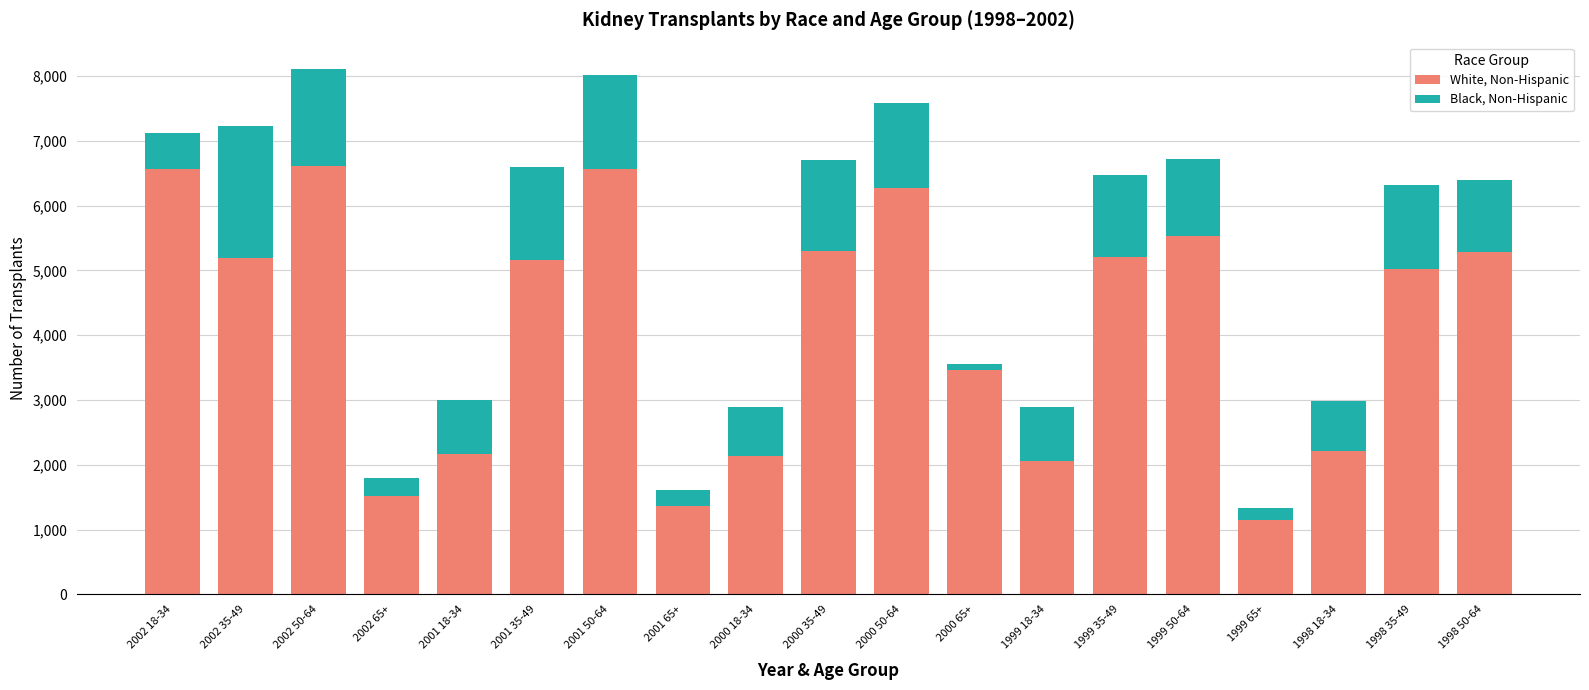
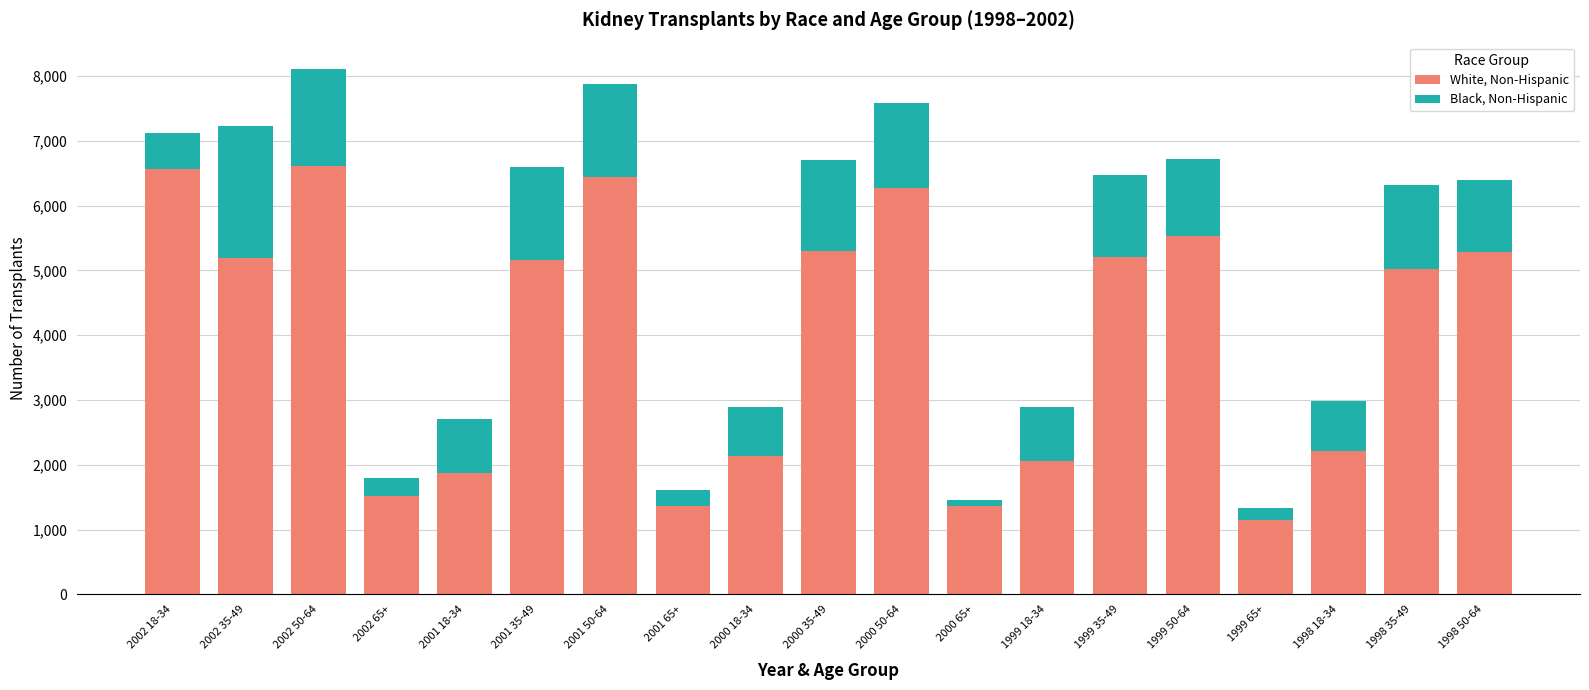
  {
    "White, Non-Hispanic": {
      "2002 18-34": "6,600",
      "2002 35-49": "5,200",
      "2002 50-64": "6,600",
      "2002 65+": "1,500",
-     "2001 18-34": "2,200",
+     "2001 18-34": "1,900",
      "2001 35-49": "5,200",
-     "2001 50-64": "6,600",
+     "2001 50-64": "6,400",
      "2001 65+": "1,400",
      "2000 18-34": "2,100",
      "2000 35-49": "5,300",
      "2000 50-64": "6,300",
-     "2000 65+": "3,500",
+     "2000 65+": "1,400",
      "1999 18-34": "2,100",
      "1999 35-49": "5,200",
      "1999 50-64": "5,500",
      "1999 65+": "1,100",
      "1998 18-34": "2,200",
      "1998 35-49": "5,000",
      "1998 50-64": "5,300"
    },
    "Black, Non-Hispanic": {
      "2002 18-34": "600",
      "2002 35-49": "2,000",
      "2002 50-64": "1,500",
      "2002 65+": "300",
      "2001 18-34": "800",
      "2001 35-49": "1,400",
      "2001 50-64": "1,400",
      "2001 65+": "300",
      "2000 18-34": "700",
      "2000 35-49": "1,400",
      "2000 50-64": "1,300",
      "2000 65+": "100",
      "1999 18-34": "800",
      "1999 35-49": "1,300",
      "1999 50-64": "1,200",
      "1999 65+": "200",
      "1998 18-34": "800",
      "1998 35-49": "1,300",
      "1998 50-64": "1,100"
    }
  }
